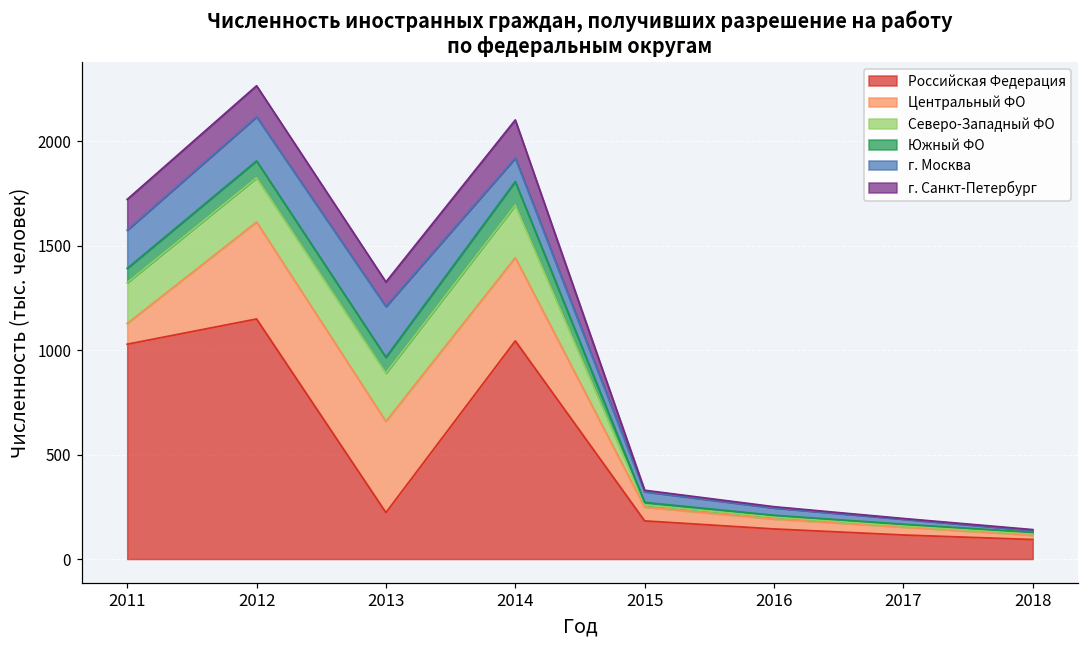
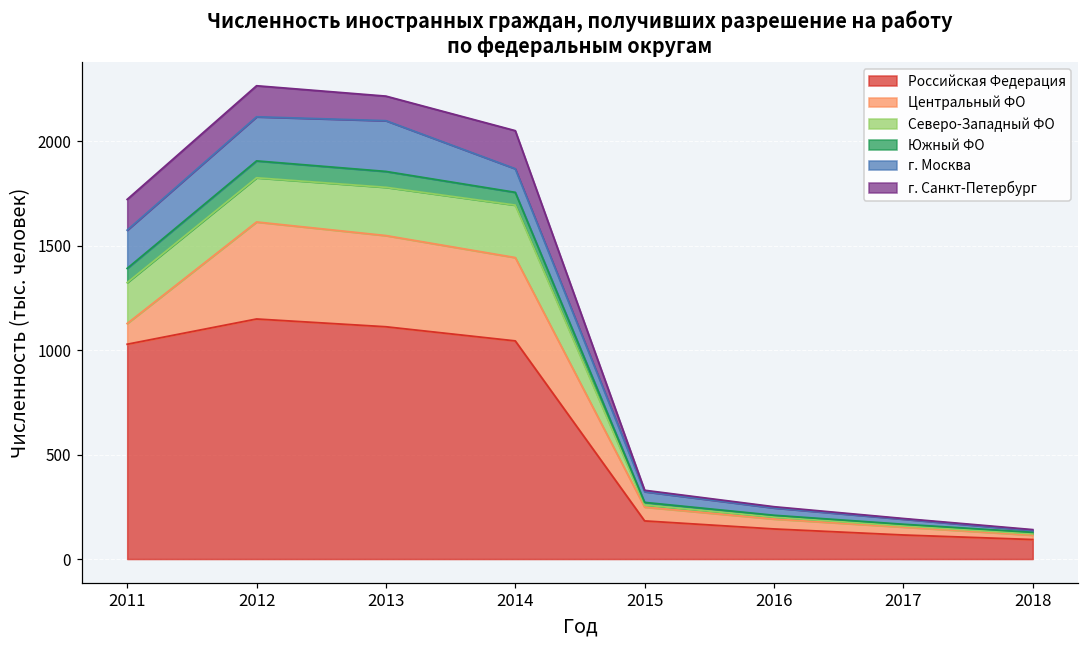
  {
    "Российская Федерация": {
      "2011": 1030,
      "2012": 1150,
-     "2013": 220,
+     "2013": 1110,
      "2014": 1040,
      "2015": 180,
      "2016": 140,
      "2017": 110,
      "2018": 90
    },
    "Центральный ФО": {
      "2011": 100,
      "2012": 460,
      "2013": 440,
      "2014": 400
    },
    "Северо-Западный ФО": {
      "2011": 200,
      "2012": 210,
      "2013": 230,
      "2014": 250
    },
    "Южный ФО": {
      "2011": 70,
      "2012": 80,
      "2013": 80,
-     "2014": 110
+     "2014": 60
    },
    "г. Москва": {
      "2011": 180,
      "2012": 210,
      "2013": 240,
      "2014": 110
    },
    "г. Санкт-Петербург": {
      "2011": 150,
      "2012": 150,
      "2013": 120,
      "2014": 180
    }
  }
